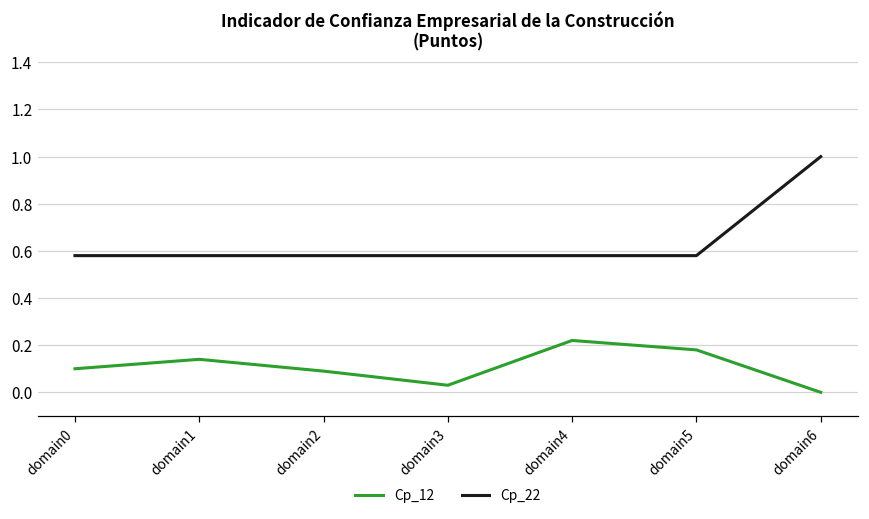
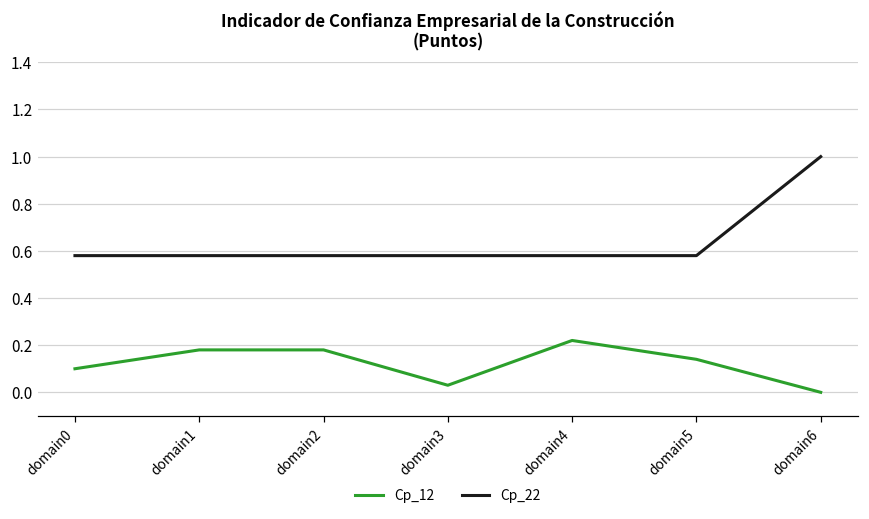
  {
    "Cp_12": {
      "domain0": 0.10,
-     "domain1": 0.14,
-     "domain2": 0.09,
+     "domain1": 0.18,
+     "domain2": 0.18,
      "domain3": 0.03,
      "domain4": 0.22,
-     "domain5": 0.18,
+     "domain5": 0.14,
      "domain6": 0.00
    },
    "Cp_22": {
      "domain0": 0.58,
      "domain1": 0.58,
      "domain2": 0.58,
      "domain3": 0.58,
      "domain4": 0.58,
      "domain5": 0.58,
      "domain6": 1.00
    }
  }
